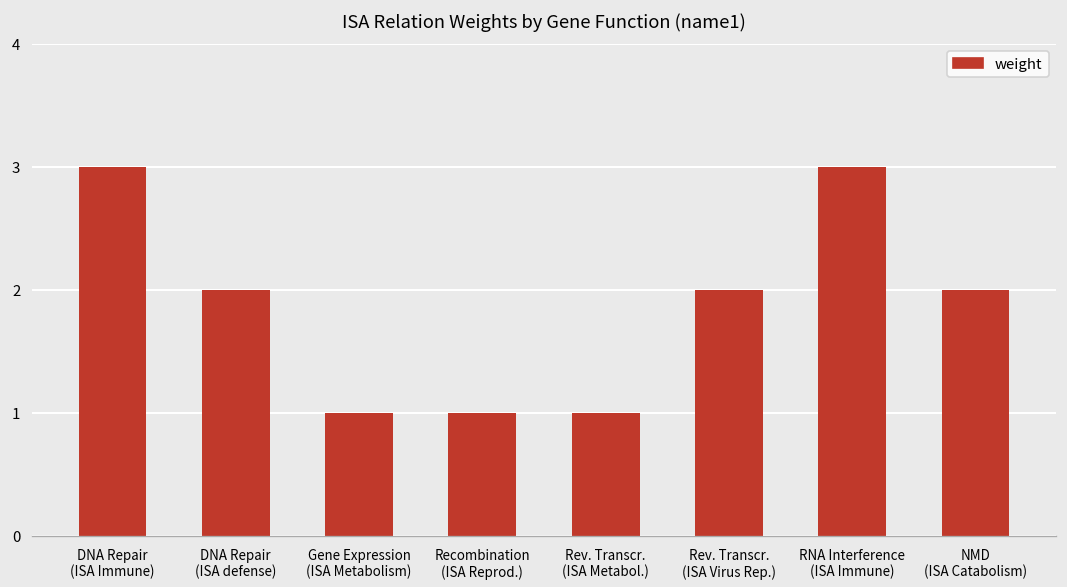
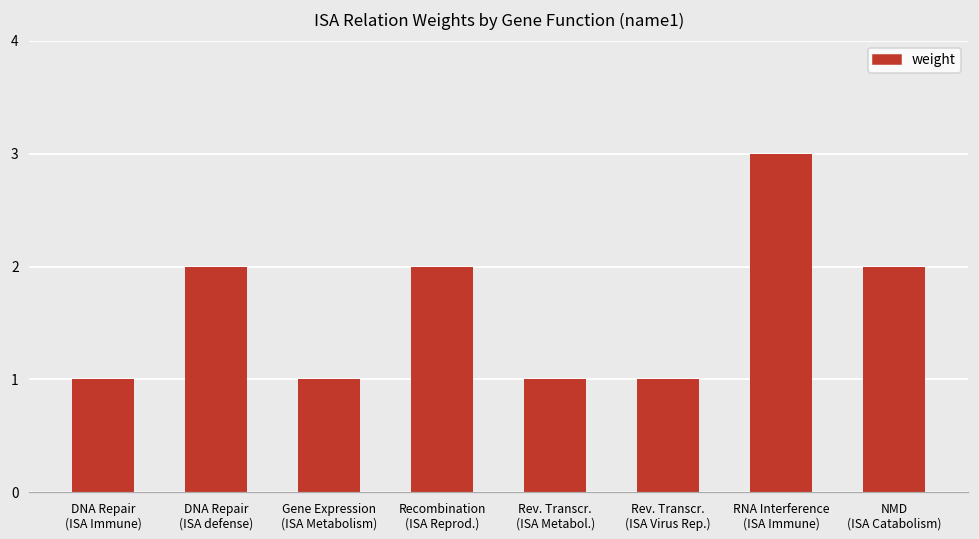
  {
-   "DNA Repair (ISA Immune)": 3,
+   "DNA Repair (ISA Immune)": 1,
    "DNA Repair (ISA defense)": 2,
    "Gene Expression (ISA Metabolism)": 1,
-   "Recombination (ISA Reprod.)": 1,
+   "Recombination (ISA Reprod.)": 2,
    "Rev. Transcr. (ISA Metabol.)": 1,
-   "Rev. Transcr. (ISA Virus Rep.)": 2,
+   "Rev. Transcr. (ISA Virus Rep.)": 1,
    "RNA Interference (ISA Immune)": 3,
    "NMD (ISA Catabolism)": 2
  }
